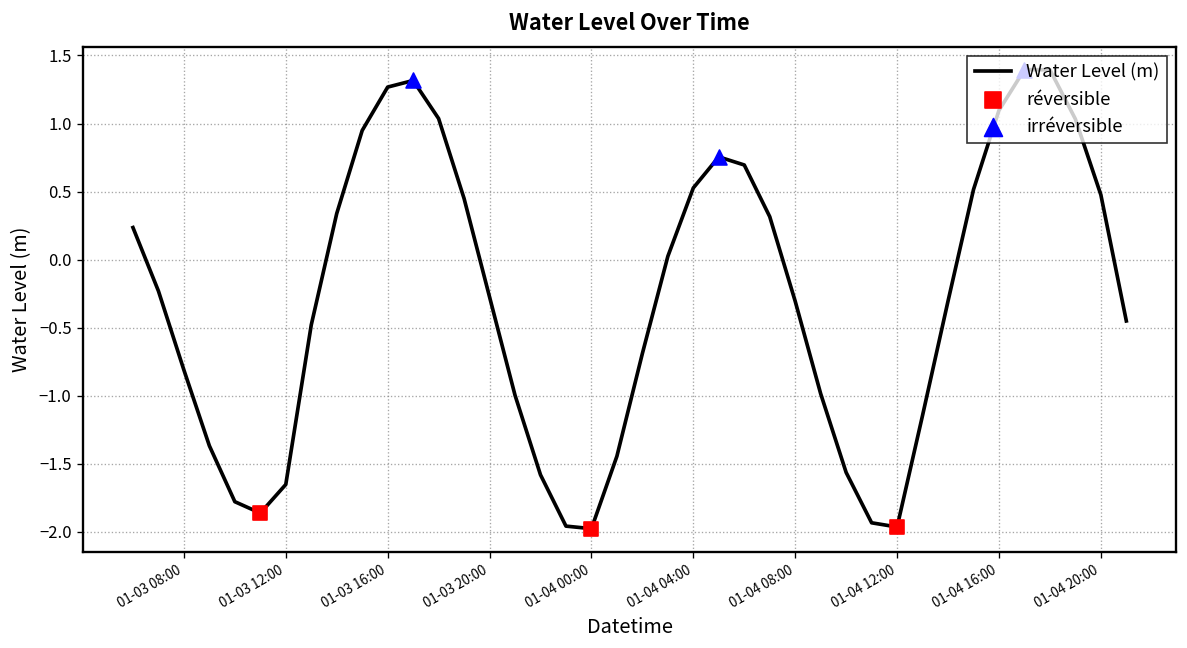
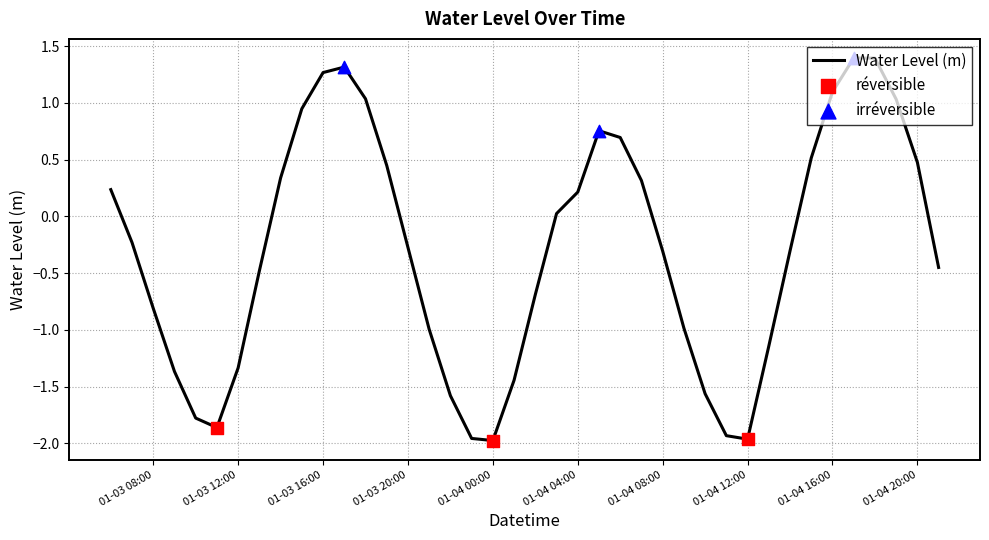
  {
    "Water Level (m)": {
      "01-03 08:00": -0.81,
-     "01-03 12:00": -1.65,
+     "01-03 12:00": -1.33,
      "01-03 16:00": 1.27,
      "01-03 20:00": -0.27,
-     "01-04 04:00": 0.53,
+     "01-04 04:00": 0.21,
      "01-04 08:00": -0.31,
      "01-04 20:00": 0.48
    }
  }
